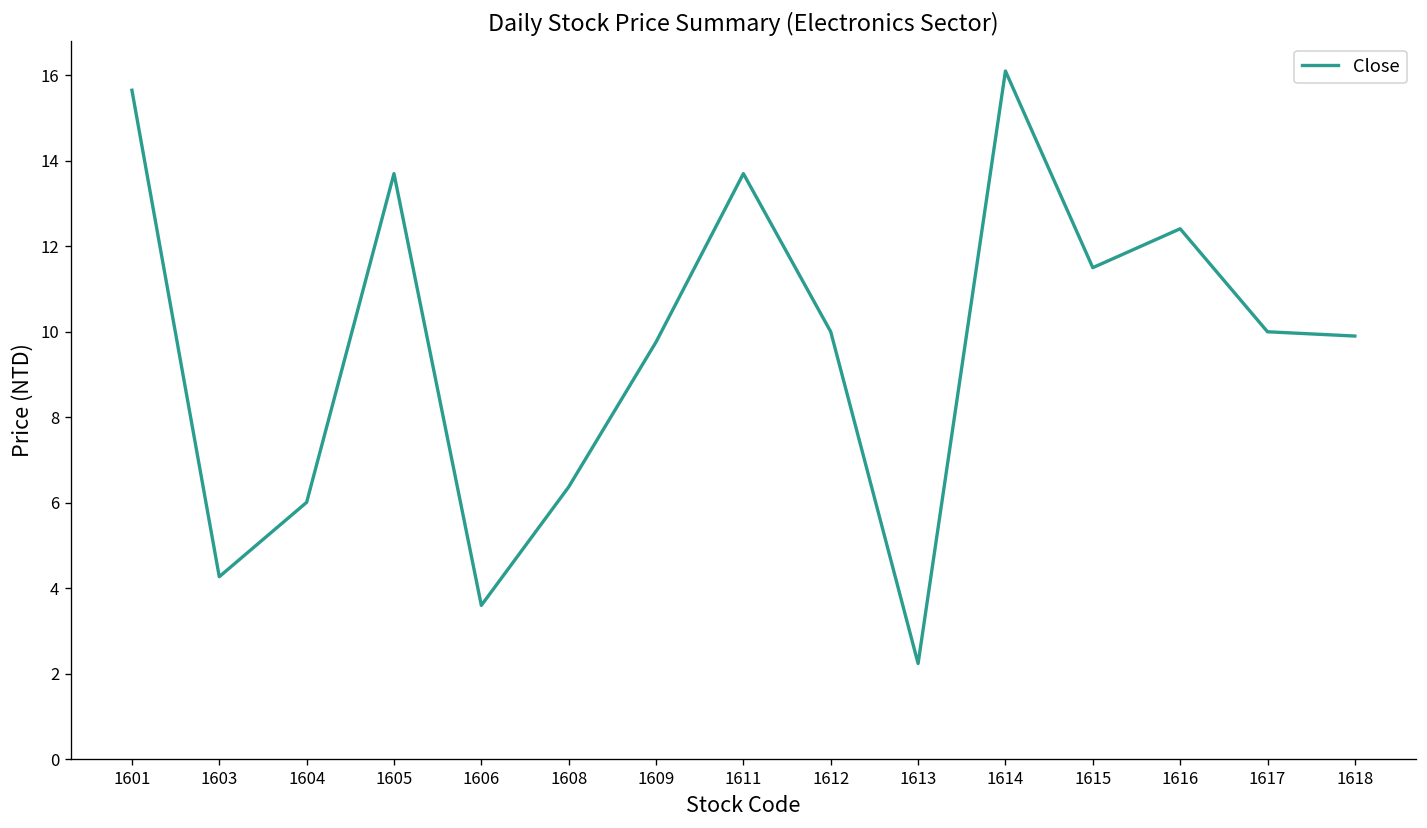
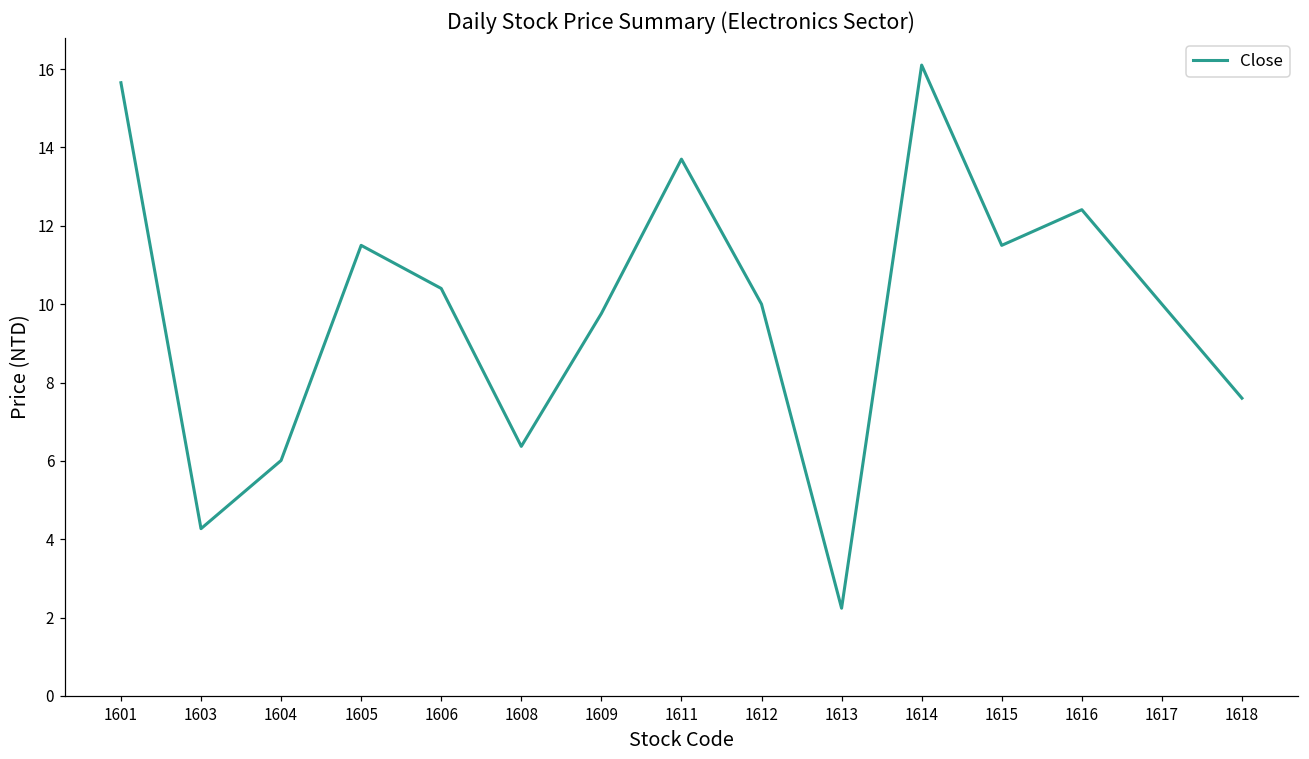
  {
    "1601": 15.7,
    "1603": 4.3,
    "1604": 6.0,
-   "1605": 13.7,
-   "1606": 3.6,
+   "1605": 11.5,
+   "1606": 10.4,
    "1608": 6.4,
    "1609": 9.8,
    "1611": 13.7,
    "1612": 10.0,
    "1613": 2.2,
    "1614": 16.1,
    "1615": 11.5,
    "1616": 12.4,
    "1617": 10.0,
-   "1618": 9.9
+   "1618": 7.6
  }
